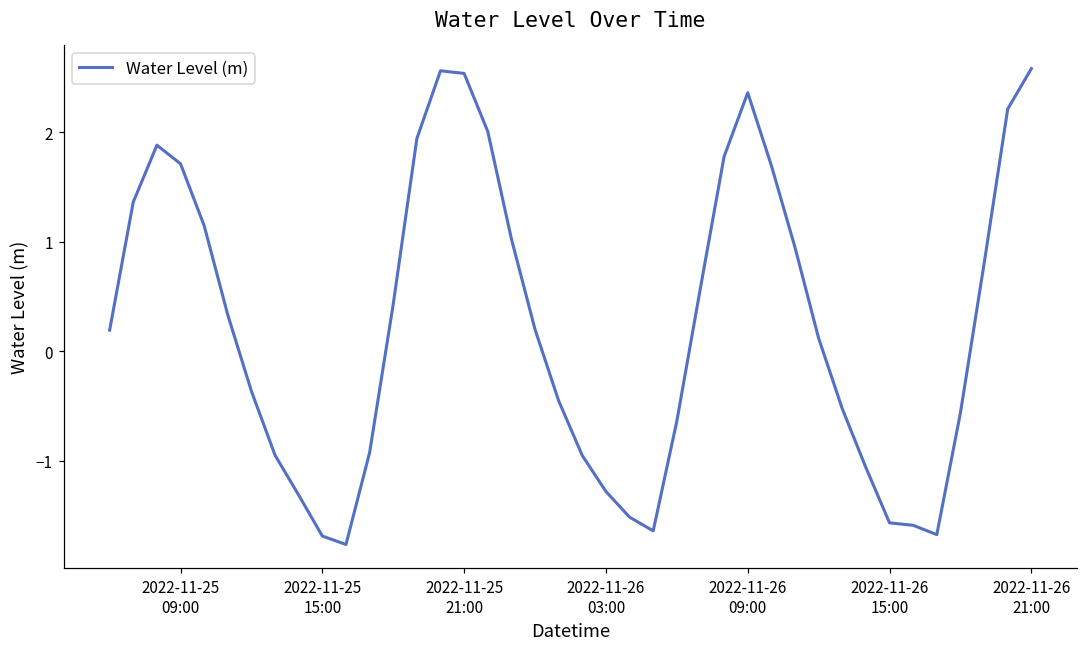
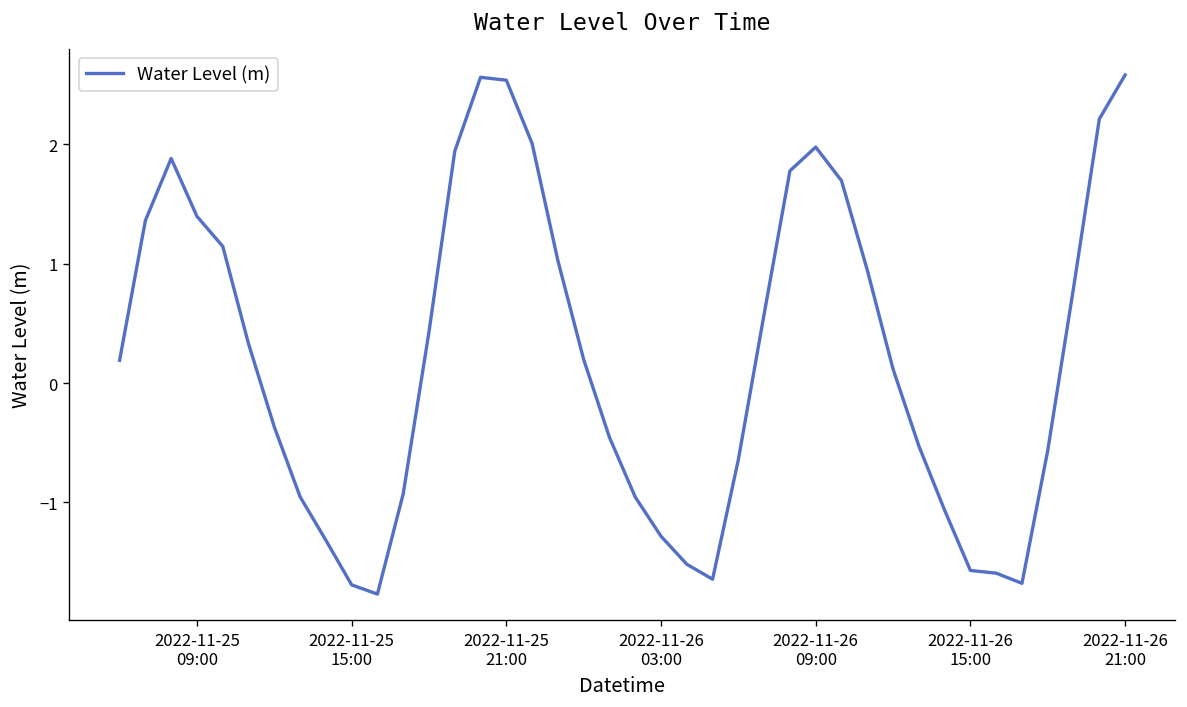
  {
-   "2022-11-25 09:00": 1.7,
+   "2022-11-25 09:00": 1.4,
    "2022-11-25 15:00": -1.7,
    "2022-11-25 21:00": 2.5,
    "2022-11-26 03:00": -1.3,
-   "2022-11-26 09:00": 2.4,
+   "2022-11-26 09:00": 2.0,
    "2022-11-26 15:00": -1.6,
    "2022-11-26 21:00": 2.6
  }
